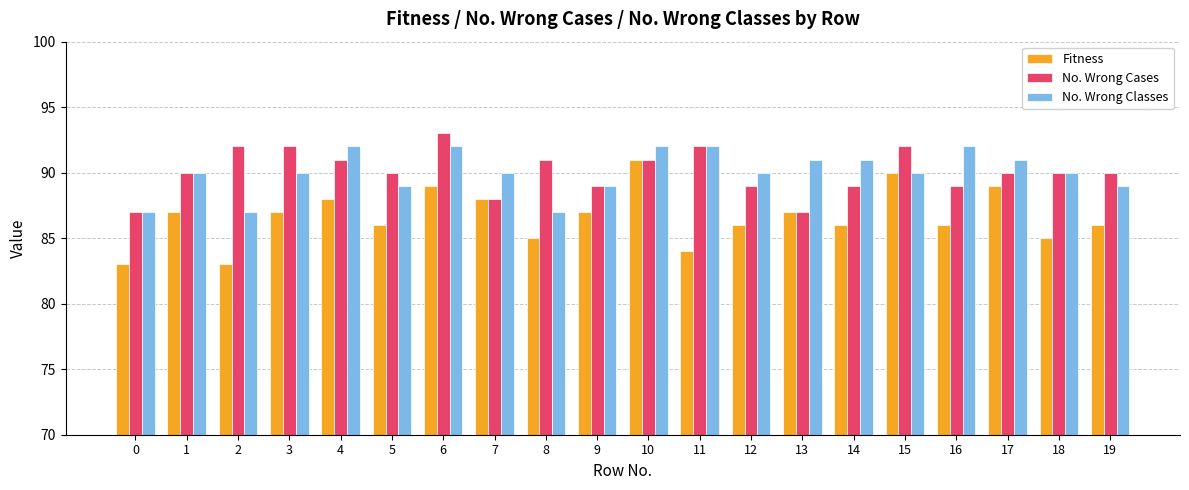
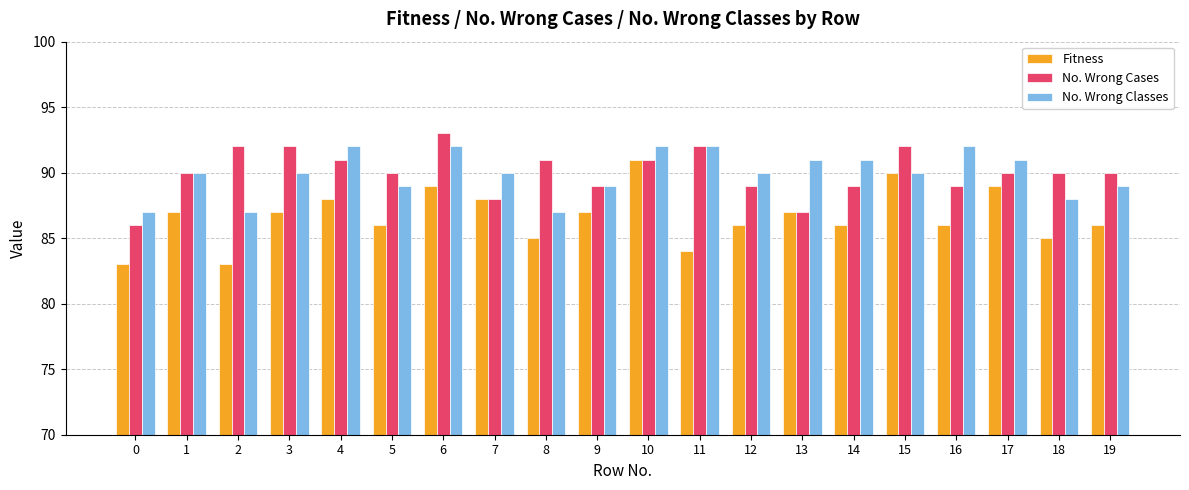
  {
    "Fitness": {
      "0": 83,
      "1": 87,
      "2": 83,
      "3": 87,
      "4": 88,
      "5": 86,
      "6": 89,
      "7": 88,
      "8": 85,
      "9": 87,
      "10": 91,
      "11": 84,
      "12": 86,
      "13": 87,
      "14": 86,
      "15": 90,
      "16": 86,
      "17": 89,
      "18": 85,
      "19": 86
    },
    "No. Wrong Cases": {
-     "0": 87,
+     "0": 86,
      "1": 90,
      "2": 92,
      "3": 92,
      "4": 91,
      "5": 90,
      "6": 93,
      "7": 88,
      "8": 91,
      "9": 89,
      "10": 91,
      "11": 92,
      "12": 89,
      "13": 87,
      "14": 89,
      "15": 92,
      "16": 89,
      "17": 90,
      "18": 90,
      "19": 90
    },
    "No. Wrong Classes": {
      "0": 87,
      "1": 90,
      "2": 87,
      "3": 90,
      "4": 92,
      "5": 89,
      "6": 92,
      "7": 90,
      "8": 87,
      "9": 89,
      "10": 92,
      "11": 92,
      "12": 90,
      "13": 91,
      "14": 91,
      "15": 90,
      "16": 92,
      "17": 91,
-     "18": 90,
+     "18": 88,
      "19": 89
    }
  }
